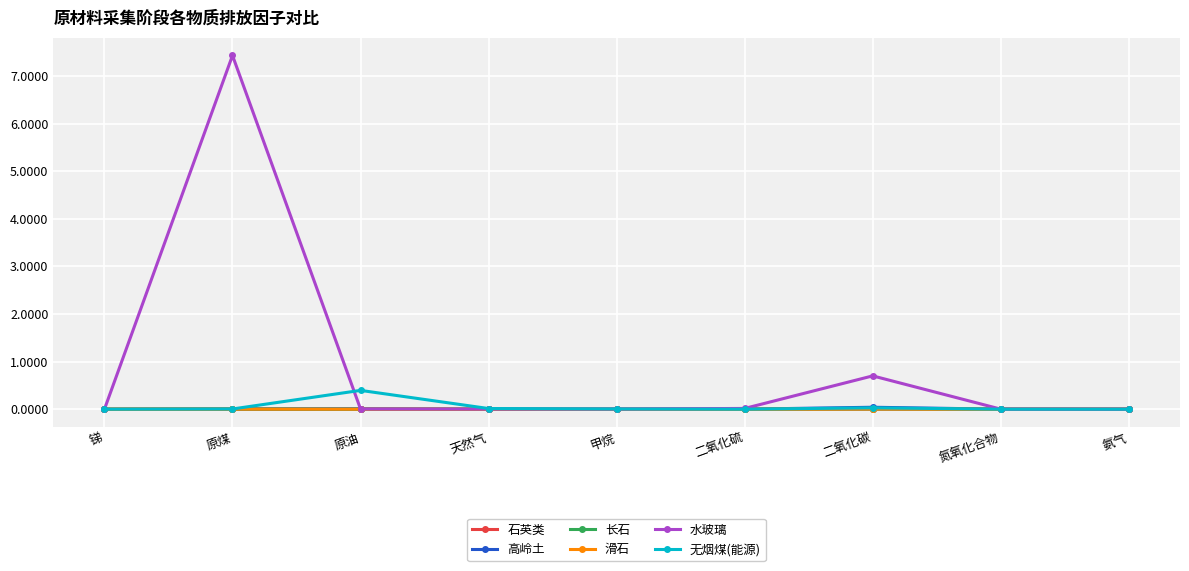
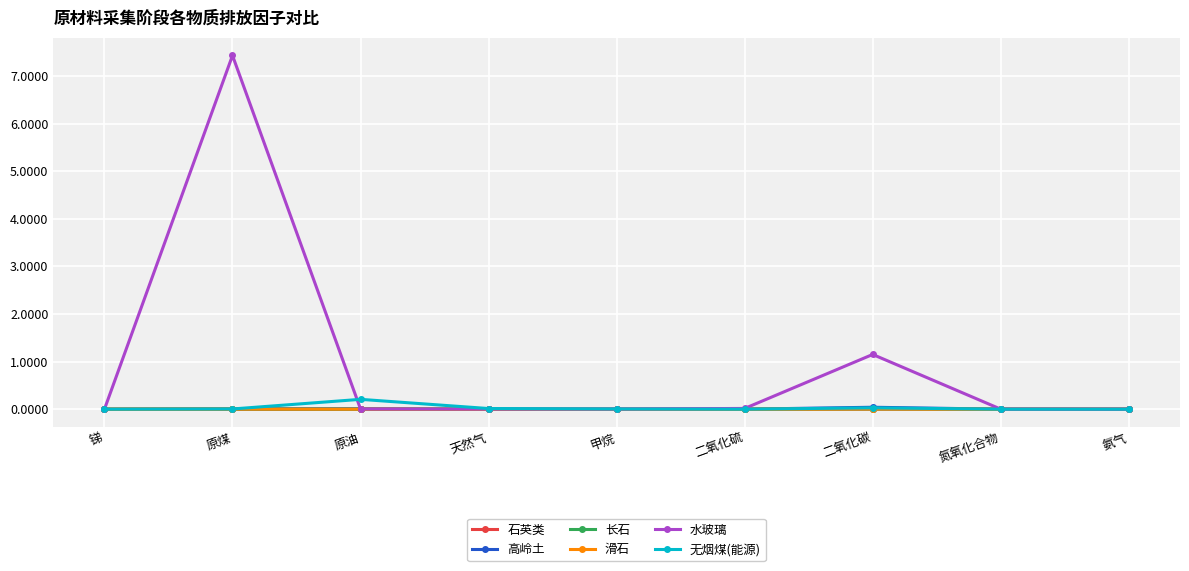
  {
    "水玻璃": {
      "原煤": 7.4,
-     "二氧化碳": 0.7
+     "二氧化碳": 1.2
    },
    "无烟煤(能源)": {
-     "原油": 0.4
+     "原油": 0.2
    }
  }
